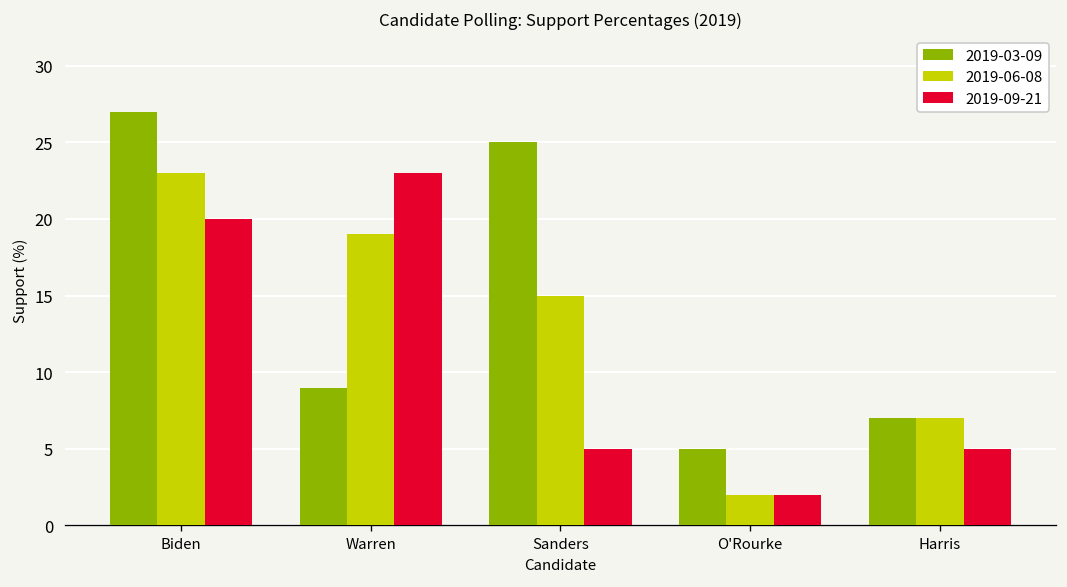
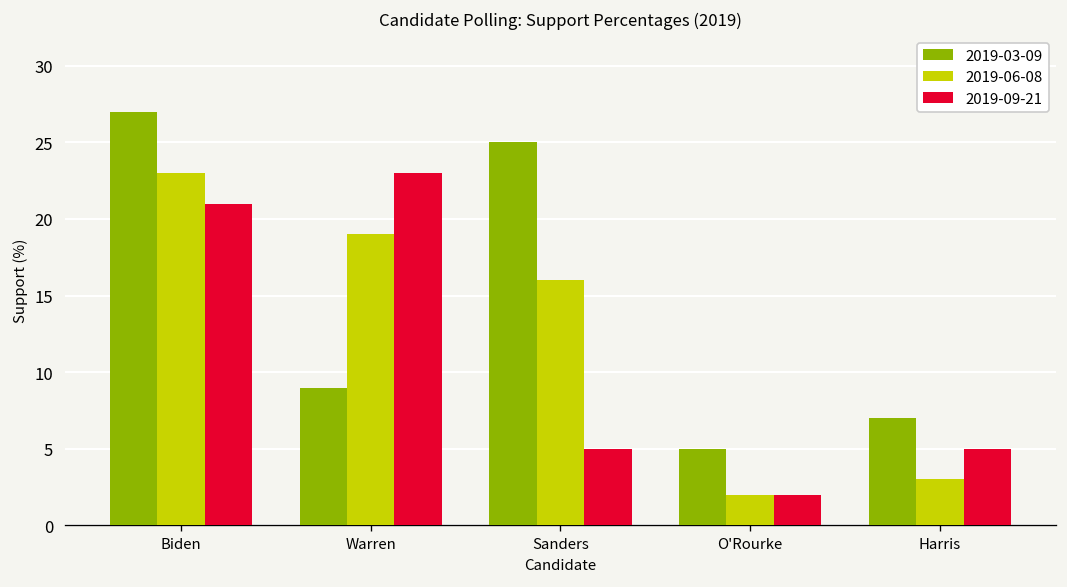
  {
    "2019-03-09": {
      "Biden": 27,
      "Warren": 9,
      "Sanders": 25,
      "O'Rourke": 5,
      "Harris": 7
    },
    "2019-06-08": {
      "Biden": 23,
      "Warren": 19,
-     "Sanders": 15,
+     "Sanders": 16,
      "O'Rourke": 2,
-     "Harris": 7
+     "Harris": 3
    },
    "2019-09-21": {
-     "Biden": 20,
+     "Biden": 21,
      "Warren": 23,
      "Sanders": 5,
      "O'Rourke": 2,
      "Harris": 5
    }
  }
